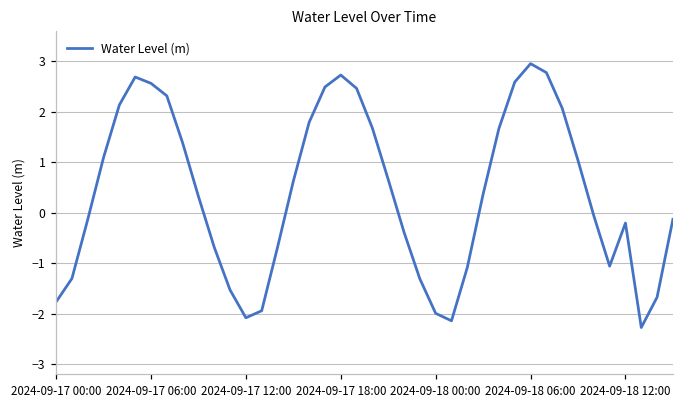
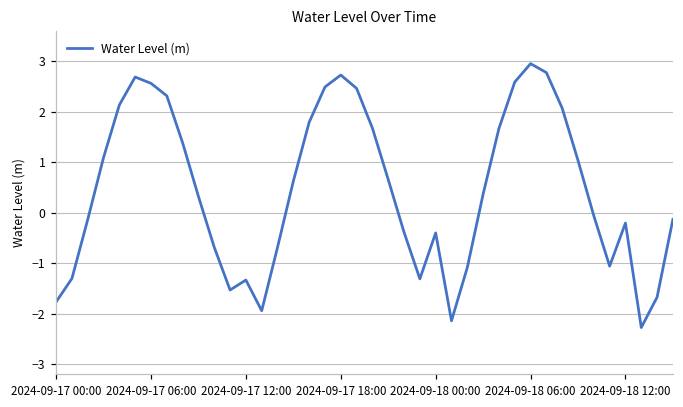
  {
    "2024-09-17 00:00": -1.8,
    "2024-09-17 06:00": 2.6,
-   "2024-09-17 12:00": -2.1,
+   "2024-09-17 12:00": -1.3,
    "2024-09-17 18:00": 2.7,
-   "2024-09-18 00:00": -2.0,
+   "2024-09-18 00:00": -0.4,
    "2024-09-18 06:00": 3.0,
    "2024-09-18 12:00": -0.2
  }
